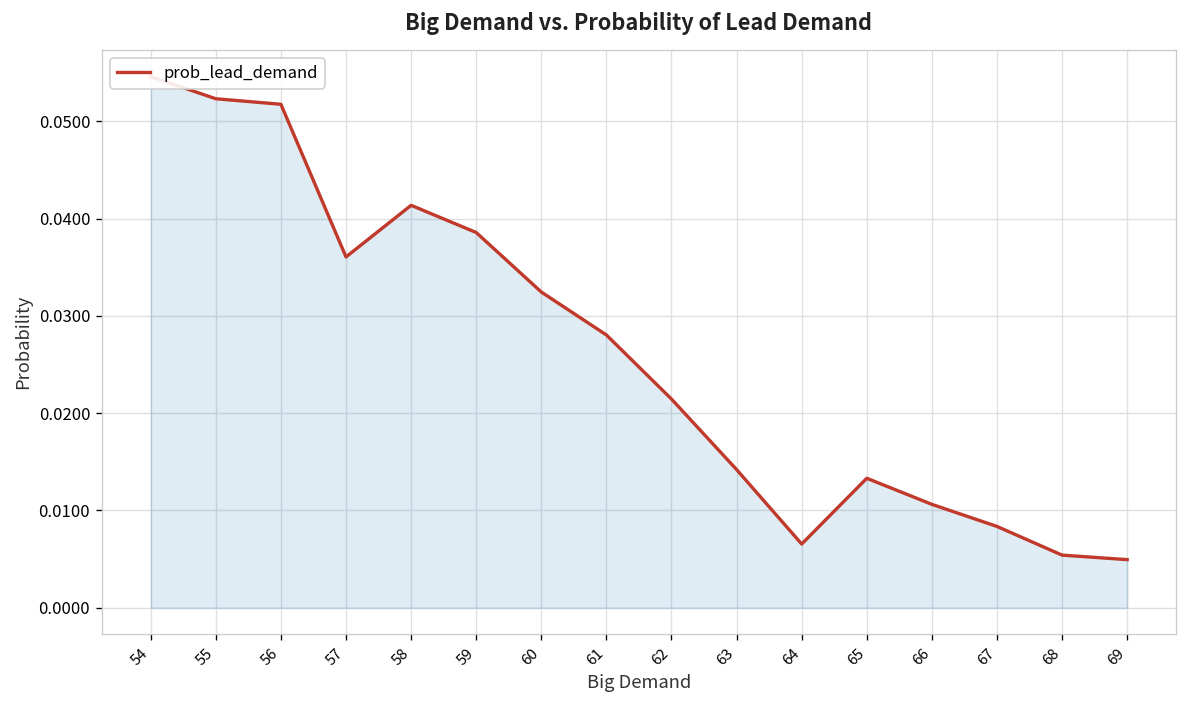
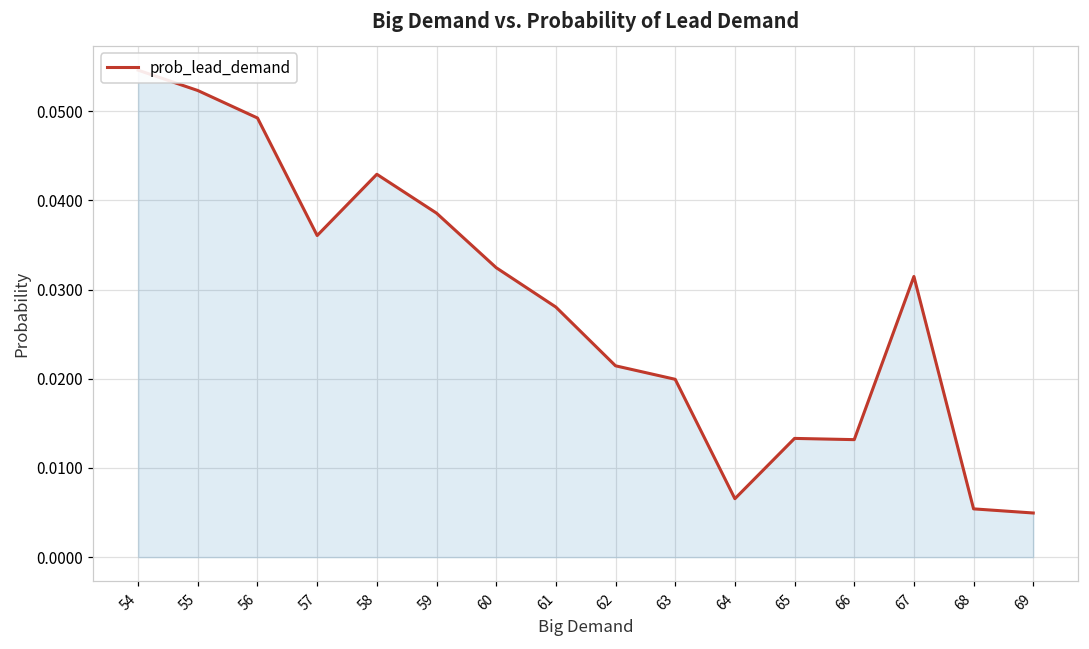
  {
    "55": 0.052,
-   "56": 0.052,
+   "56": 0.049,
    "57": 0.036,
-   "58": 0.041,
+   "58": 0.043,
    "59": 0.039,
    "60": 0.032,
    "61": 0.028,
    "62": 0.021,
-   "63": 0.014,
+   "63": 0.020,
    "64": 0.007,
    "65": 0.013,
-   "66": 0.011,
-   "67": 0.008,
+   "66": 0.013,
+   "67": 0.031,
    "68": 0.005,
    "69": 0.005
  }
